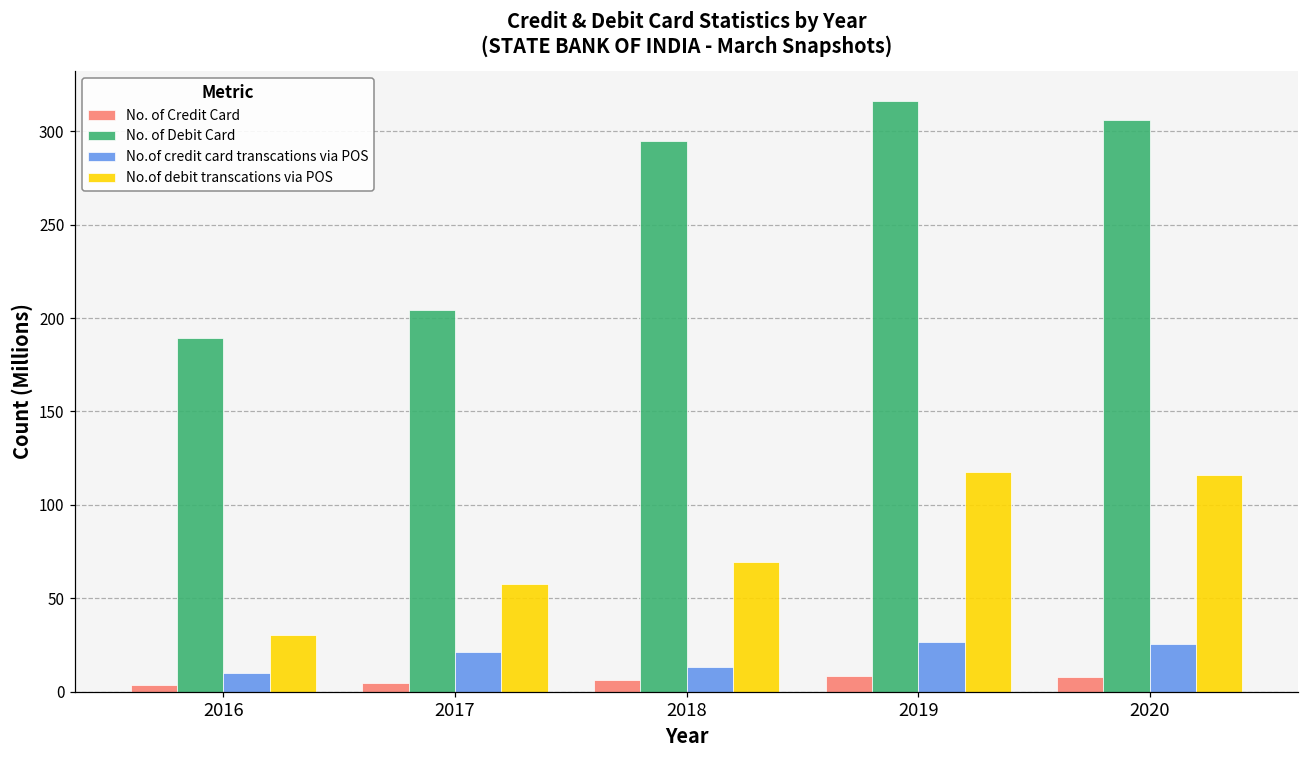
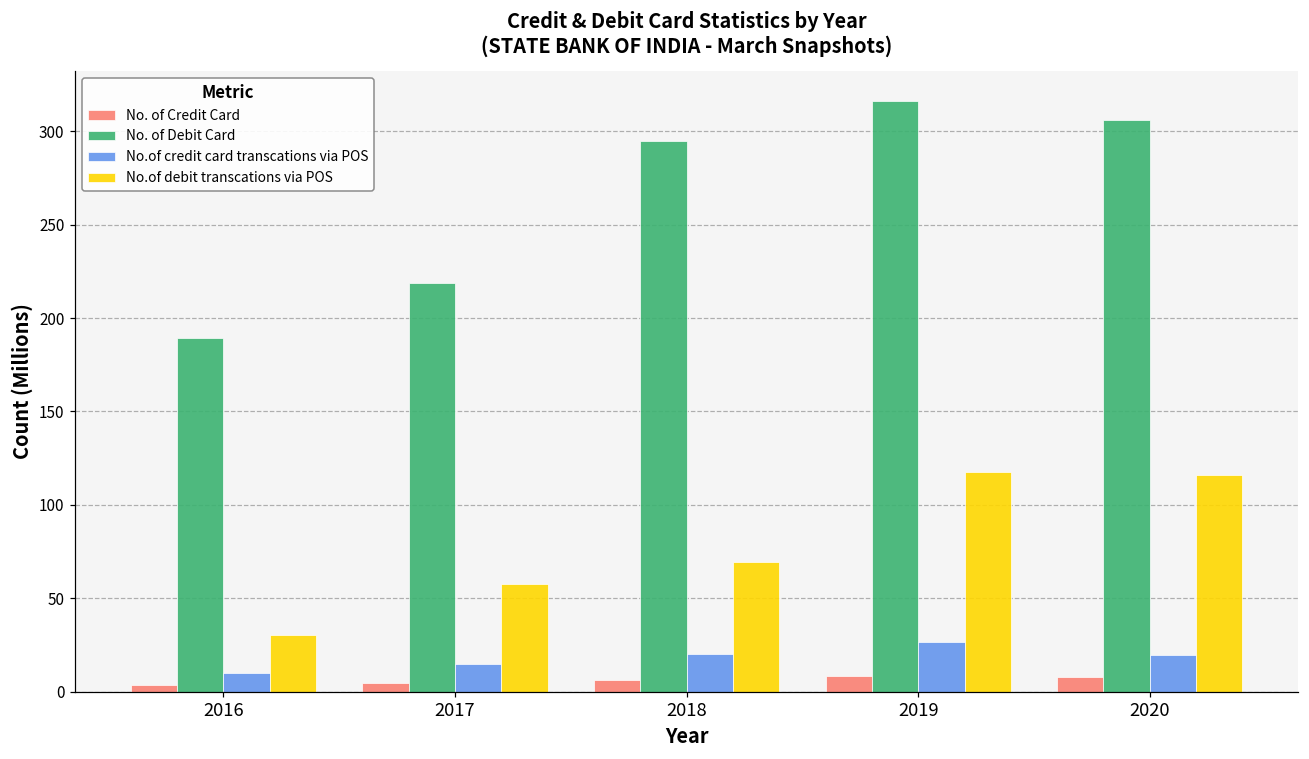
  {
    "No. of Credit Card": {
      "2016": 4,
      "2017": 5,
      "2018": 6,
      "2019": 8,
      "2020": 8
    },
    "No. of Debit Card": {
      "2016": 189,
-     "2017": 204,
+     "2017": 219,
      "2018": 295,
      "2019": 316,
      "2020": 306
    },
    "No.of credit card transcations via POS": {
      "2016": 10,
-     "2017": 21,
-     "2018": 13,
+     "2017": 15,
+     "2018": 20,
      "2019": 27,
-     "2020": 26
+     "2020": 19
    },
    "No.of debit transcations via POS": {
      "2016": 30,
      "2017": 58,
      "2018": 70,
      "2019": 118,
      "2020": 116
    }
  }
